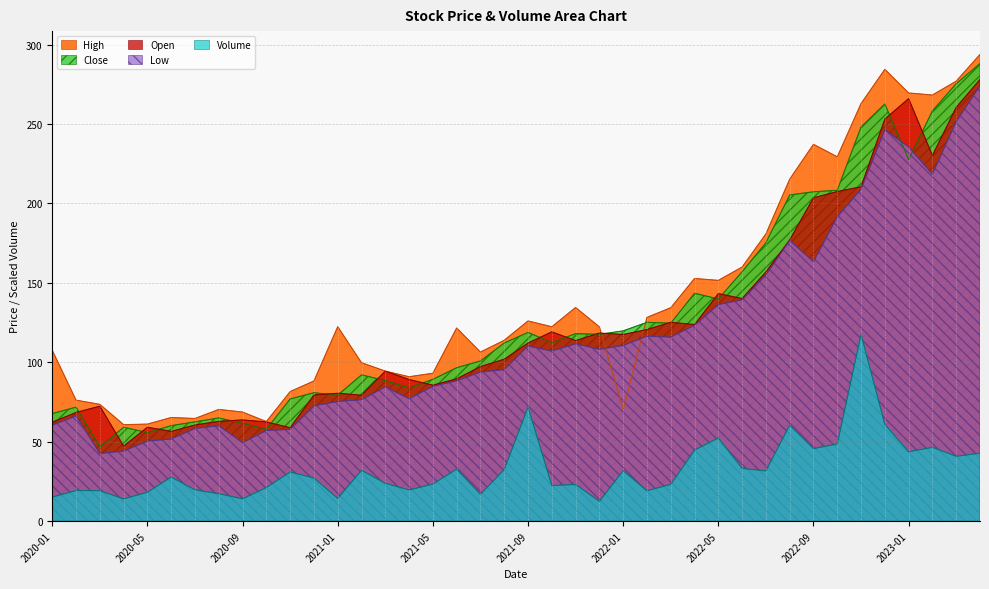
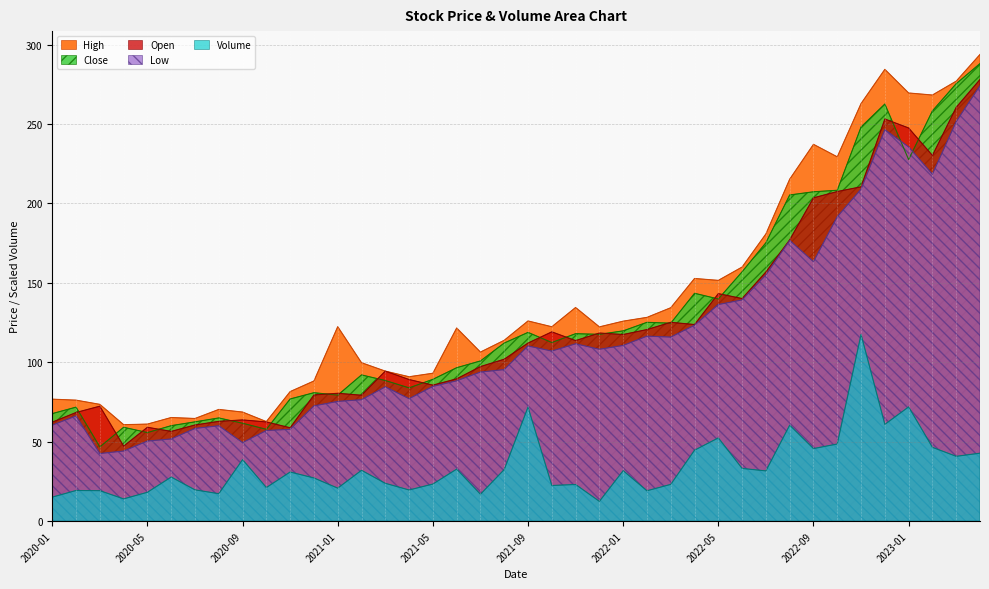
  {
    "High": {
-     "2020-01": 107,
+     "2020-01": 77,
      "2020-05": 61,
      "2020-09": 69,
      "2021-01": 122,
      "2021-05": 93,
      "2021-09": 126,
-     "2022-01": 70,
+     "2022-01": 126,
      "2022-05": 152,
      "2022-09": 237,
      "2023-01": 270
    },
    "Close": {
      "2020-01": 68,
      "2020-05": 56,
      "2020-09": 62,
      "2021-05": 89,
      "2021-09": 119,
      "2022-01": 120,
      "2022-05": 140,
      "2022-09": 207,
      "2023-01": 228
    },
    "Open": {
      "2020-01": 62,
      "2020-05": 59,
      "2020-09": 64,
      "2021-09": 112,
      "2022-01": 117,
      "2022-05": 143,
      "2022-09": 204,
-     "2023-01": 266
+     "2023-01": 248
    },
    "Low": {
      "2020-01": 60,
      "2020-05": 50,
      "2020-09": 49,
      "2021-01": 75,
      "2021-09": 110,
      "2022-01": 111,
      "2022-05": 136,
      "2022-09": 163,
      "2023-01": 236
    },
    "Volume": {
      "2020-01": 15,
      "2020-05": 18,
-     "2020-09": 14,
-     "2021-01": 14,
+     "2020-09": 39,
+     "2021-01": 21,
      "2021-05": 23,
      "2021-09": 72,
      "2022-01": 32,
      "2022-05": 52,
      "2022-09": 46,
-     "2023-01": 44
+     "2023-01": 72
    }
  }
